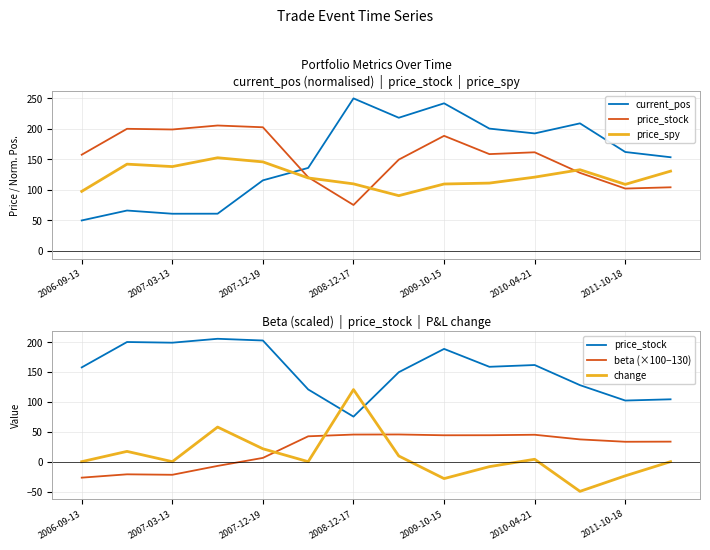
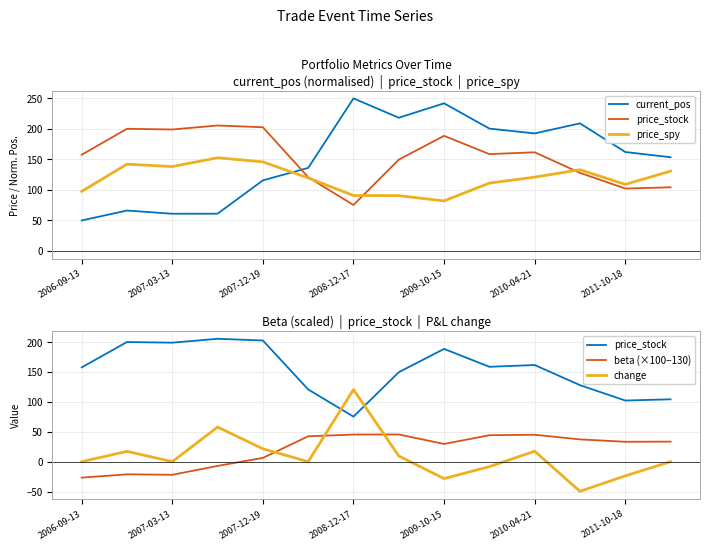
  {
    "Portfolio Metrics Over Time current_pos (normalised) | price_stock | price_spy": {
      "current_pos": {
        "2006-09-13": 50,
        "2007-03-13": 60,
        "2007-12-19": 120,
        "2008-12-17": 250,
        "2009-10-15": 240,
        "2010-04-21": 190,
        "2011-10-18": 160
      },
      "price_spy": {
        "2006-09-13": 100,
        "2007-03-13": 140,
        "2007-12-19": 150,
-       "2008-12-17": 110,
-       "2009-10-15": 110,
+       "2008-12-17": 90,
+       "2009-10-15": 80,
        "2010-04-21": 120,
        "2011-10-18": 110
      }
    },
    "Beta (scaled) | price_stock | P&L change": {
      "price_stock": {
        "2006-09-13": 160,
        "2007-03-13": 200,
        "2007-12-19": 200,
        "2008-12-17": 80,
        "2009-10-15": 190,
        "2010-04-21": 160,
        "2011-10-18": 100
      },
      "beta (×100−130)": {
        "2006-09-13": -30,
        "2007-03-13": -20,
        "2007-12-19": 10,
        "2008-12-17": 50,
-       "2009-10-15": 40,
+       "2009-10-15": 30,
        "2010-04-21": 50,
        "2011-10-18": 30
      },
      "change": {
        "2006-09-13": 0,
        "2007-03-13": 0,
        "2007-12-19": 20,
        "2008-12-17": 120,
        "2009-10-15": -30,
-       "2010-04-21": 0,
+       "2010-04-21": 20,
        "2011-10-18": -20
      }
    }
  }
